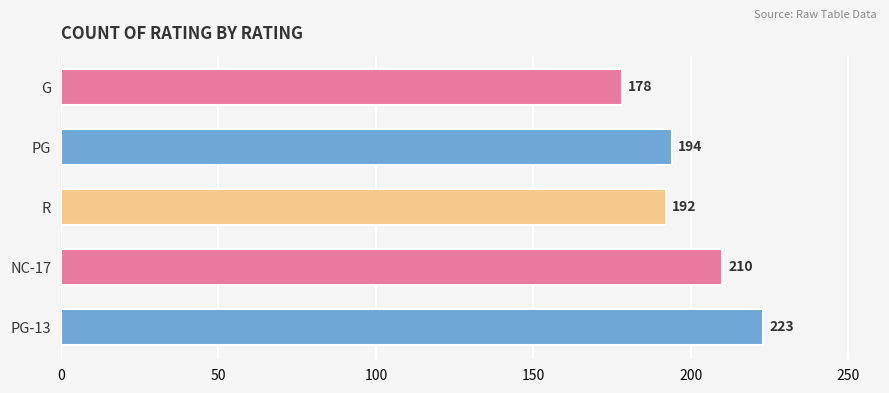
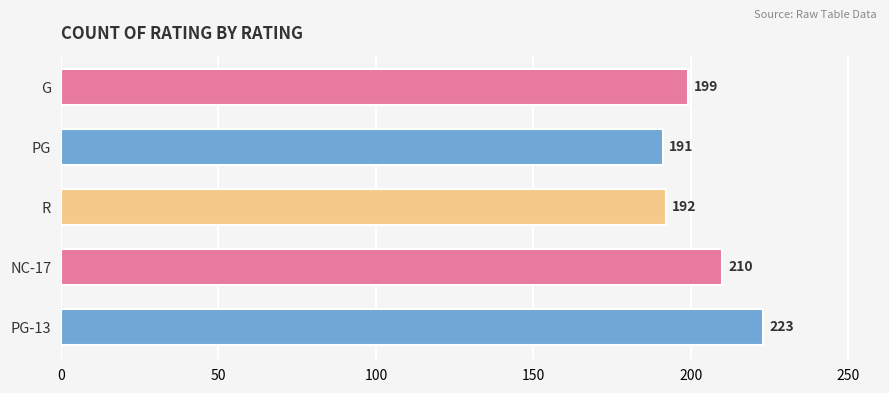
  {
-   "G": 178,
-   "PG": 194,
+   "G": 199,
+   "PG": 191,
    "R": 192,
    "NC-17": 210,
    "PG-13": 223
  }
